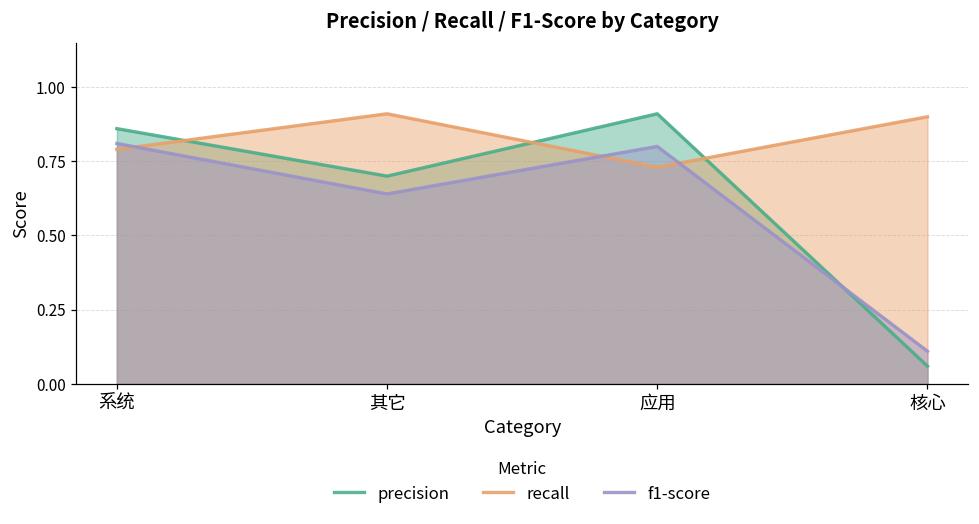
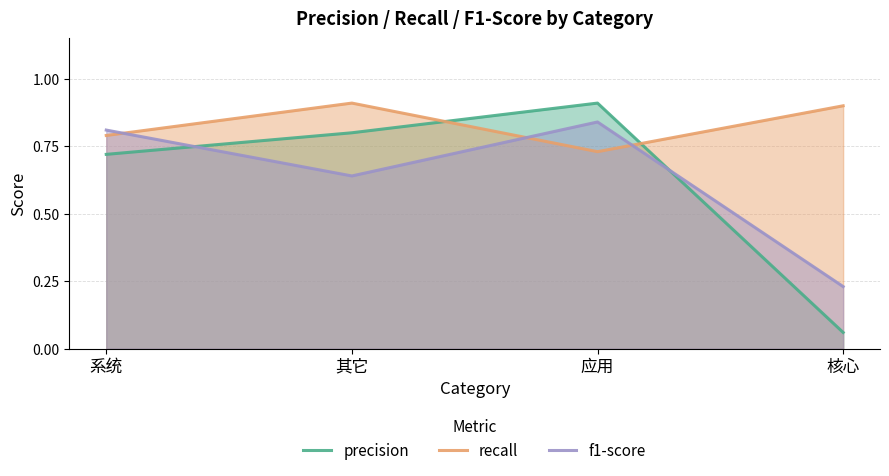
  {
    "precision": {
-     "系统": 0.86,
-     "其它": 0.7,
+     "系统": 0.72,
+     "其它": 0.8,
      "应用": 0.91,
      "核心": 0.06
    },
    "recall": {
      "系统": 0.79,
      "其它": 0.91,
      "应用": 0.73,
      "核心": 0.90
    },
    "f1-score": {
      "系统": 0.81,
      "其它": 0.64,
-     "应用": 0.80,
-     "核心": 0.11
+     "应用": 0.84,
+     "核心": 0.23
    }
  }
